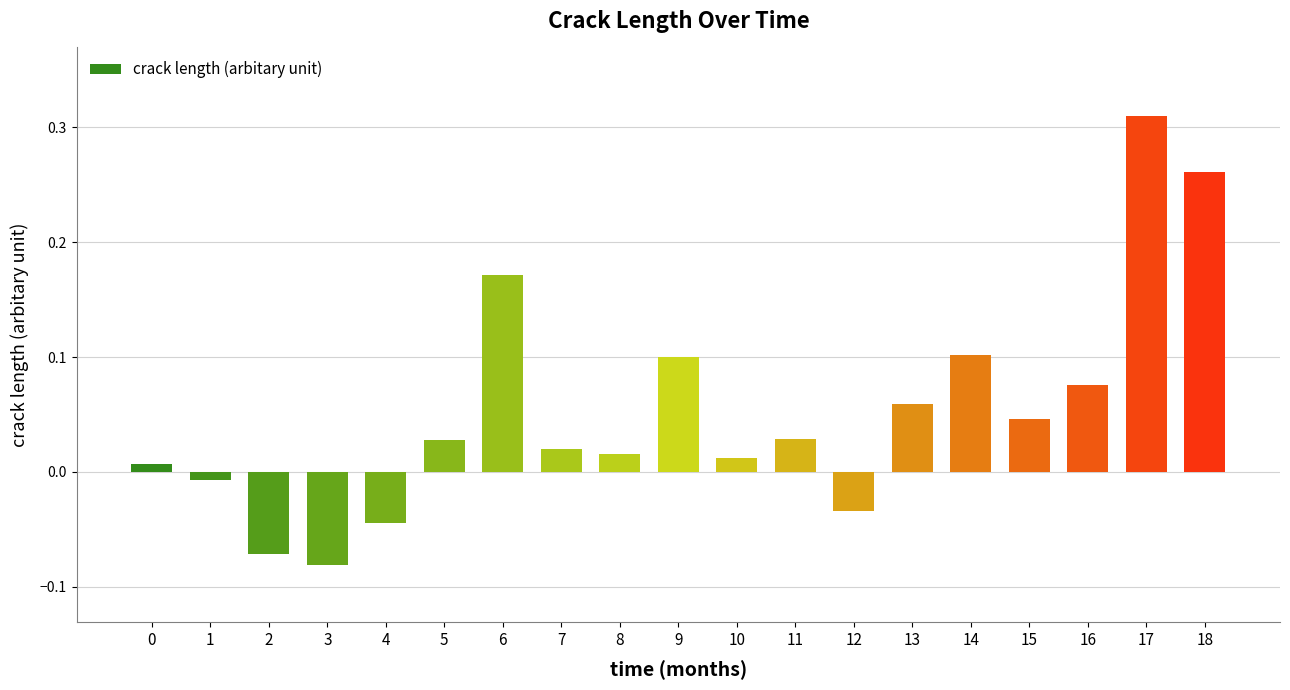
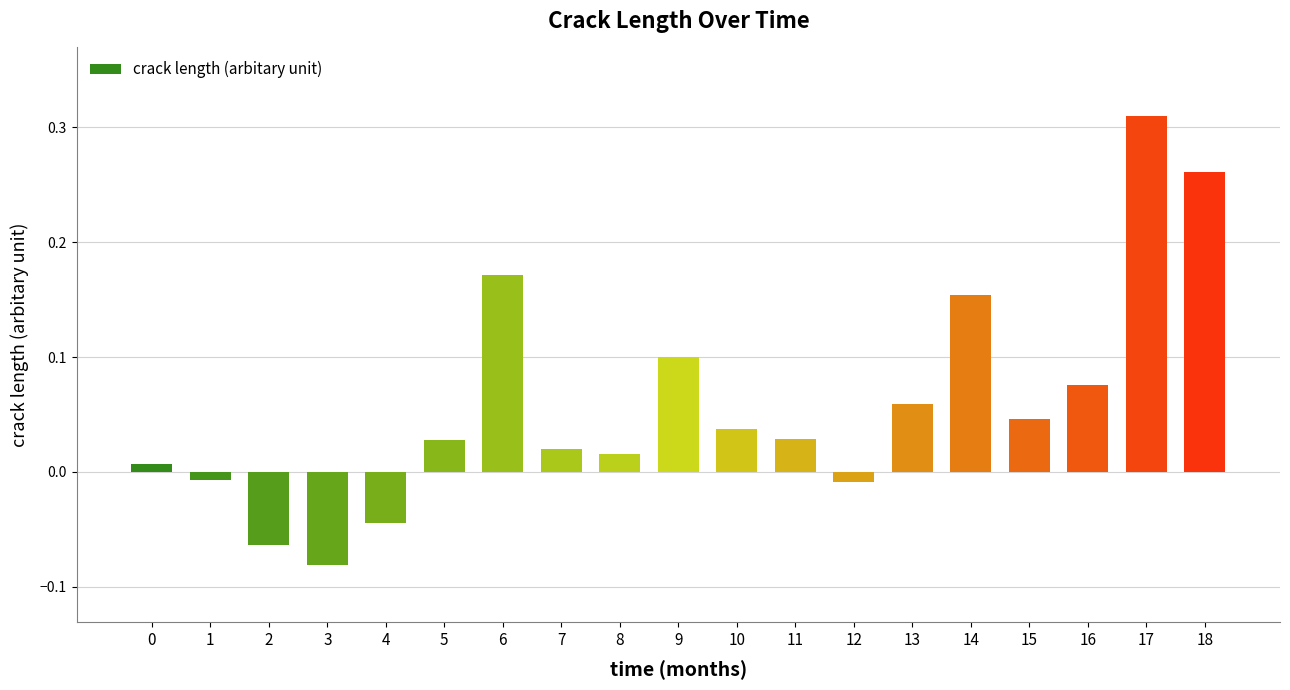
  {
    "0": 0.007,
    "1": -0.007,
-   "2": -0.071,
+   "2": -0.064,
    "3": -0.081,
    "4": -0.045,
    "5": 0.028,
    "6": 0.171,
    "7": 0.020,
    "8": 0.015,
    "9": 0.100,
-   "10": 0.012,
+   "10": 0.038,
    "11": 0.029,
-   "12": -0.034,
+   "12": -0.008,
    "13": 0.059,
-   "14": 0.102,
+   "14": 0.154,
    "15": 0.046,
    "16": 0.076,
    "17": 0.309,
    "18": 0.261
  }
